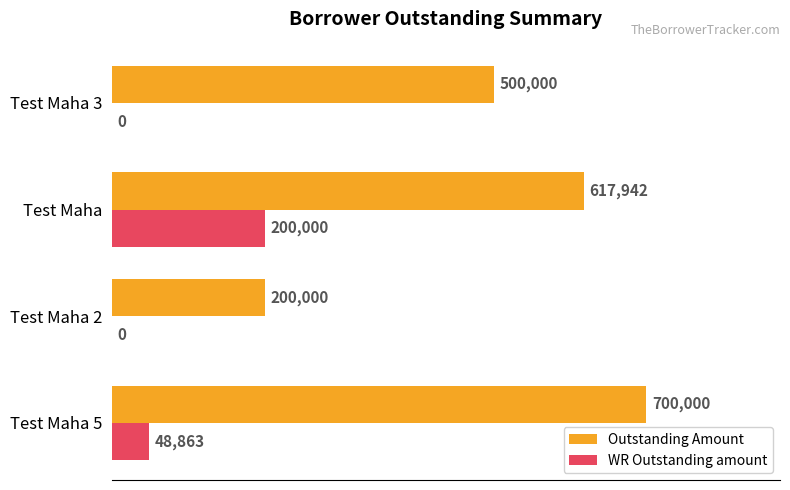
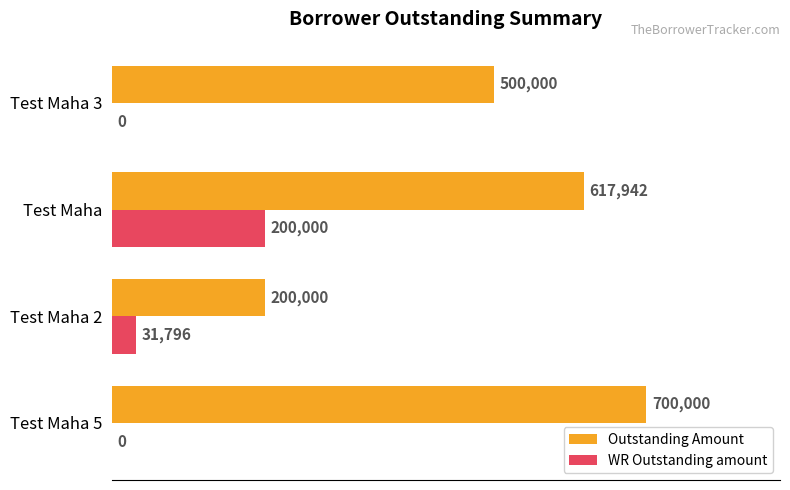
  {
    "Outstanding Amount": {
      "Test Maha 3": "500,000",
      "Test Maha": "617,942",
      "Test Maha 2": "200,000",
      "Test Maha 5": "700,000"
    },
    "WR Outstanding amount": {
      "Test Maha 3": "0",
      "Test Maha": "200,000",
-     "Test Maha 2": "0",
-     "Test Maha 5": "48,863"
+     "Test Maha 2": "31,796",
+     "Test Maha 5": "0"
    }
  }
